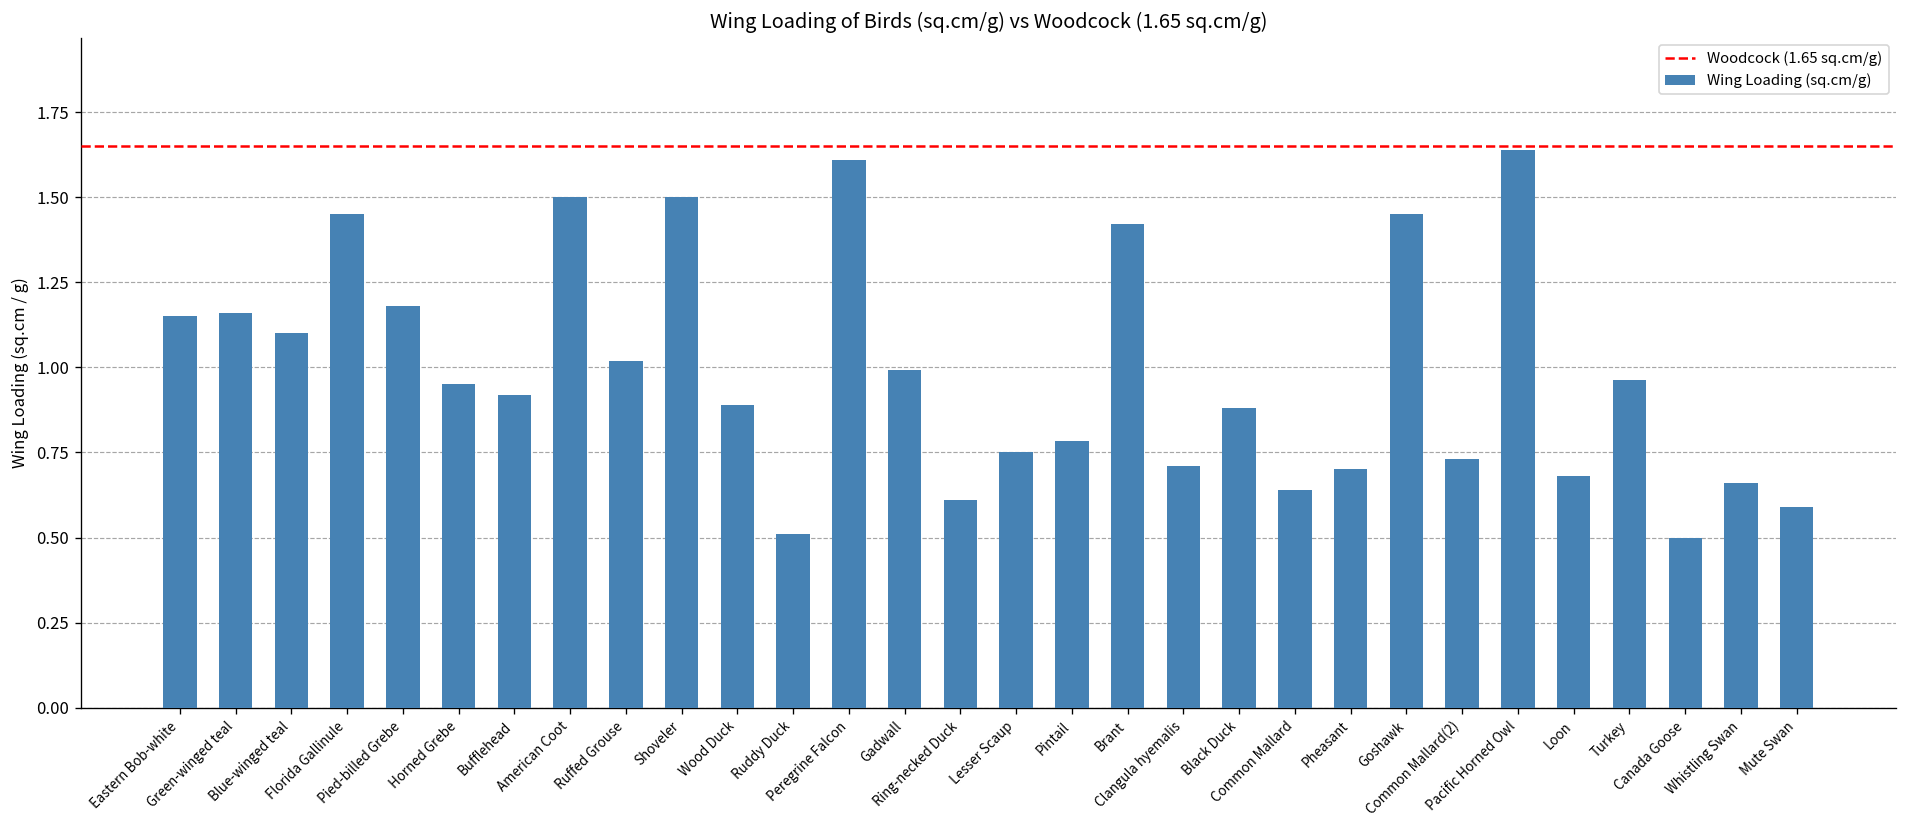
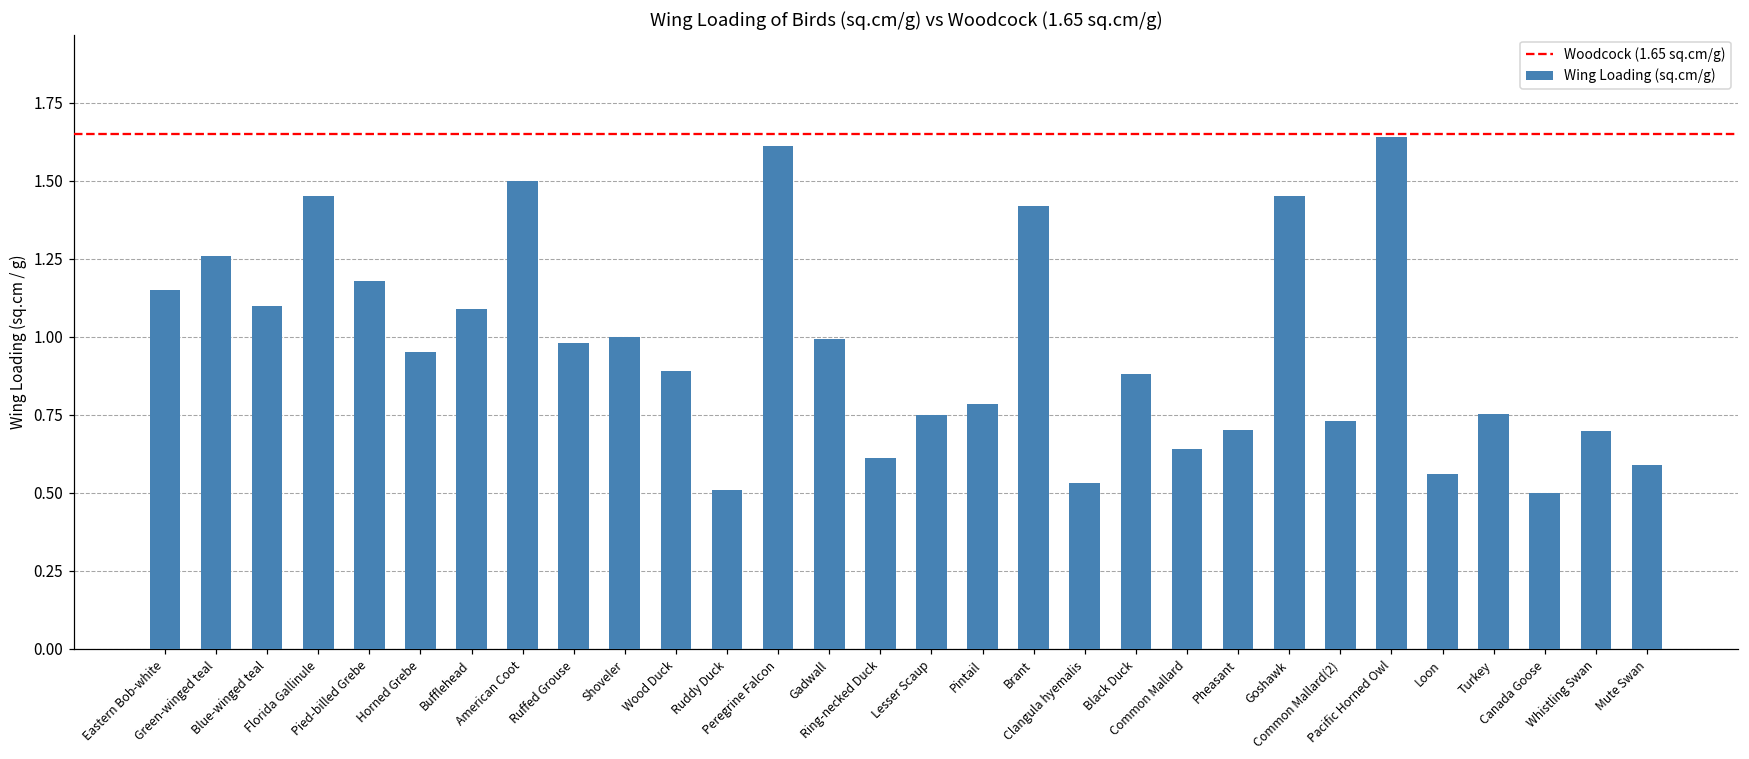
  {
    "Eastern Bob-white": 1.15,
-   "Green-winged teal": 1.16,
+   "Green-winged teal": 1.26,
    "Blue-winged teal": 1.10,
    "Florida Gallinule": 1.45,
    "Pied-billed Grebe": 1.18,
    "Horned Grebe": 0.95,
-   "Bufflehead": 0.92,
+   "Bufflehead": 1.09,
    "American Coot": 1.50,
-   "Ruffed Grouse": 1.02,
-   "Shoveler": 1.5,
+   "Ruffed Grouse": 0.98,
+   "Shoveler": 1.0,
    "Wood Duck": 0.89,
    "Ruddy Duck": 0.51,
    "Peregrine Falcon": 1.61,
    "Gadwall": 0.99,
    "Ring-necked Duck": 0.61,
    "Lesser Scaup": 0.75,
    "Pintail": 0.78,
    "Brant": 1.42,
-   "Clangula hyemalis": 0.71,
+   "Clangula hyemalis": 0.53,
    "Black Duck": 0.88,
    "Common Mallard": 0.64,
    "Pheasant": 0.70,
    "Goshawk": 1.45,
    "Common Mallard(2)": 0.73,
    "Pacific Horned Owl": 1.64,
-   "Loon": 0.68,
-   "Turkey": 0.96,
+   "Loon": 0.56,
+   "Turkey": 0.75,
    "Canada Goose": 0.50,
-   "Whistling Swan": 0.66,
+   "Whistling Swan": 0.70,
    "Mute Swan": 0.59
  }
